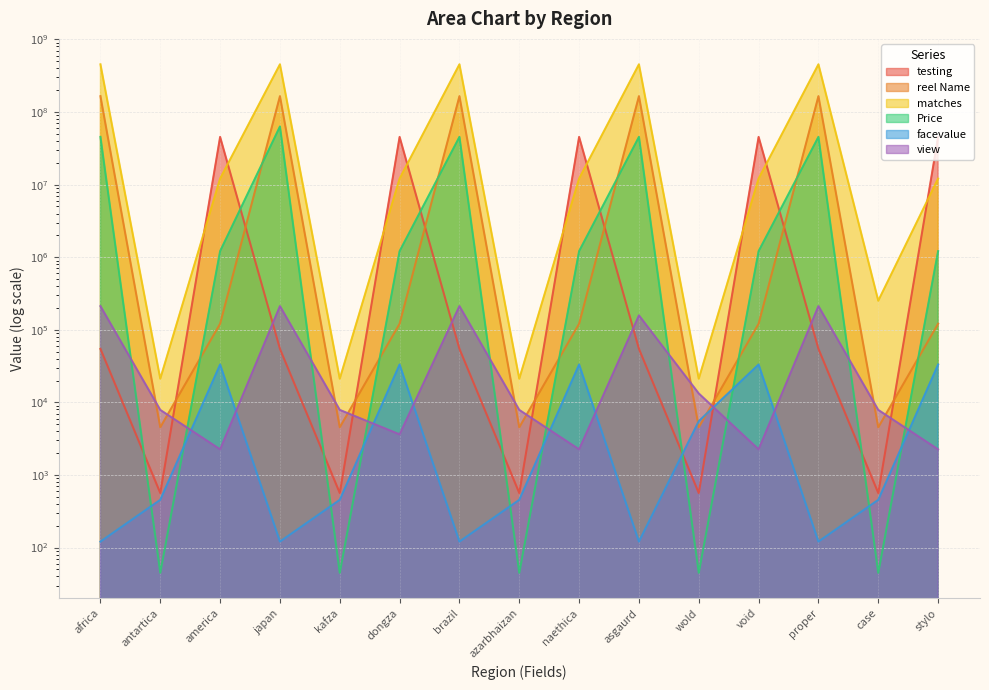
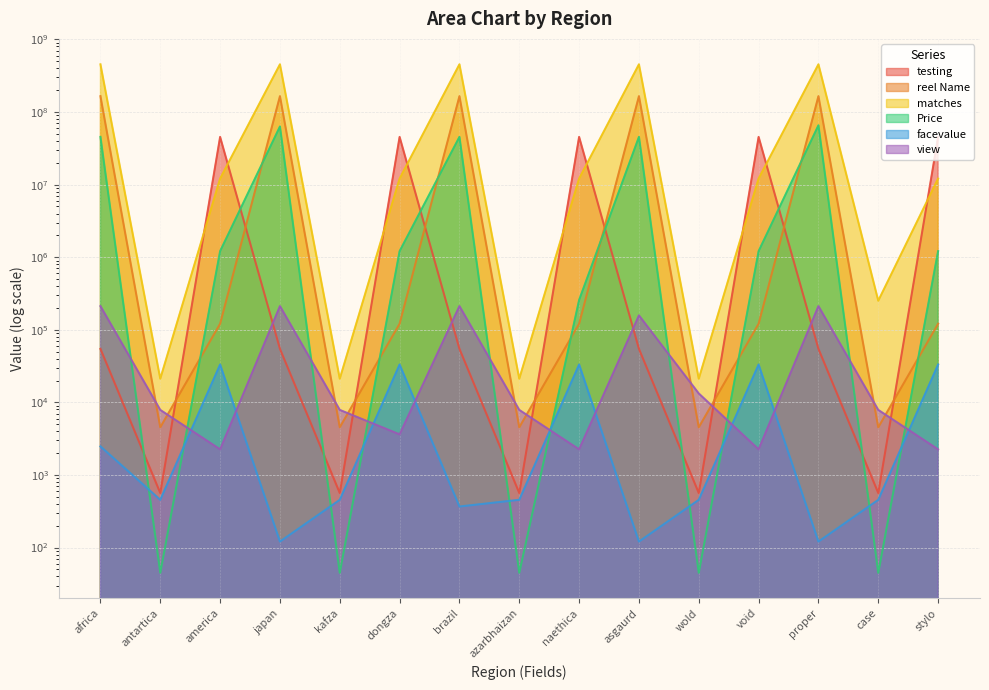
  {
    "matches": {
      "africa": 500000000,
      "antartica": 21000,
      "america": 12000000,
      "japan": 500000000,
      "kafza": 21000,
      "dongza": 12000000,
      "brazil": 500000000,
      "azarbhaizan": 21000,
      "naethica": 12000000,
      "asgaurd": 500000000,
      "wold": 21000,
      "void": 12000000,
      "proper": 500000000,
      "case": 250000,
      "stylo": 12000000
    },
    "Price": {
      "africa": 50000000,
      "antartica": 50,
      "america": 1200000,
      "japan": 60000000,
      "kafza": 50,
      "dongza": 1200000,
      "brazil": 50000000,
      "azarbhaizan": 50,
-     "naethica": 1200000,
+     "naethica": 260000,
      "asgaurd": 50000000,
      "wold": 50,
      "void": 1200000,
-     "proper": 50000000,
+     "proper": 70000000,
      "case": 50,
      "stylo": 1200000
    },
    "facevalue": {
-     "africa": 120,
+     "africa": 2500,
      "antartica": 500,
      "america": 30000,
      "japan": 120,
      "kafza": 500,
      "dongza": 30000,
-     "brazil": 120,
+     "brazil": 400,
      "azarbhaizan": 500,
      "naethica": 30000,
      "asgaurd": 120,
-     "wold": 6000,
+     "wold": 500,
      "void": 30000,
      "proper": 120,
      "case": 500,
      "stylo": 30000
    },
    "view": {
      "africa": 210000,
      "antartica": 8000,
      "america": 2300,
      "japan": 210000,
      "kafza": 8000,
      "dongza": 4000,
      "brazil": 210000,
      "azarbhaizan": 8000,
      "naethica": 2300,
      "asgaurd": 160000,
      "wold": 13000,
      "void": 2300,
      "proper": 210000,
      "case": 8000,
      "stylo": 2300
    }
  }
